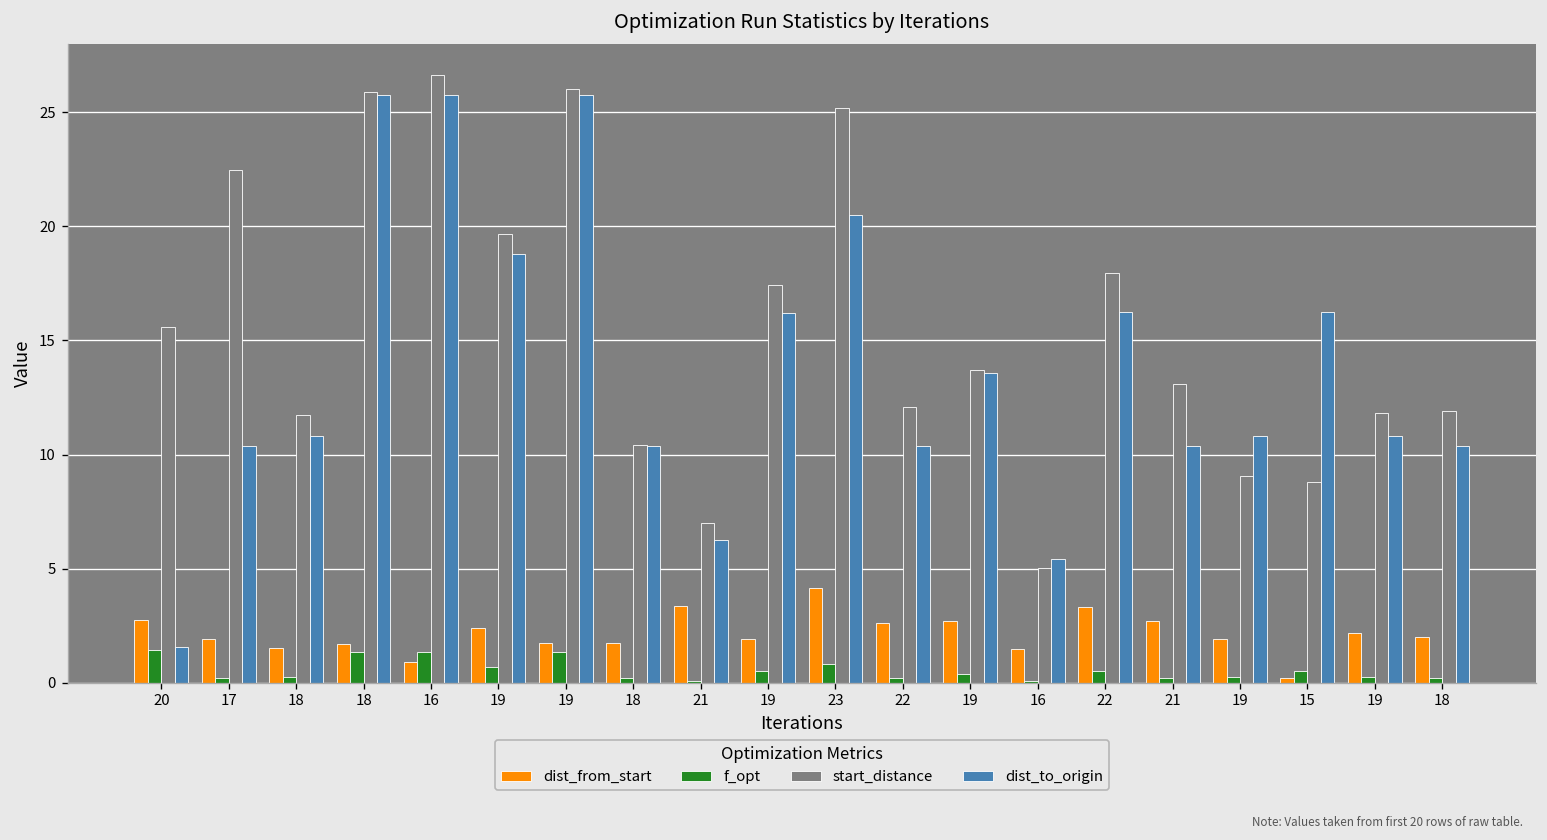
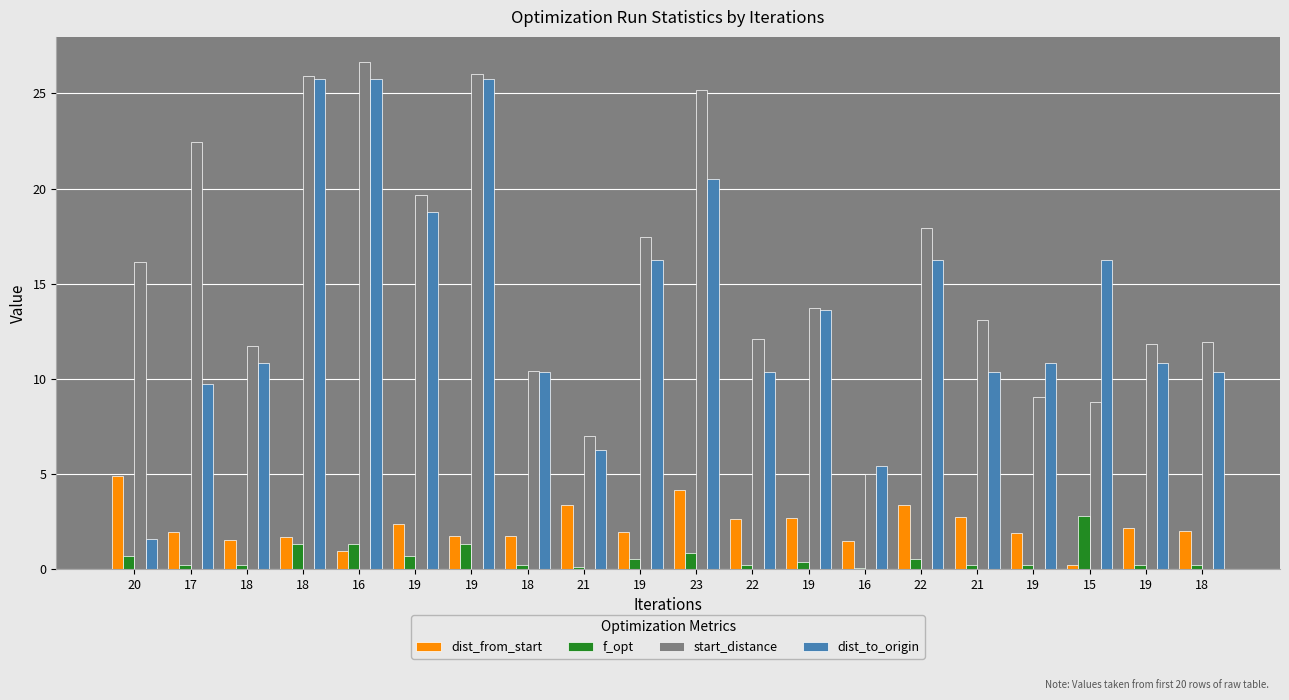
  {
    "dist_from_start": {
-     "20": 2.8,
+     "20": 4.9,
      "17": 1.9,
      "23": 4.2,
      "15": 0.2
    },
    "f_opt": {
-     "20": 1.4,
+     "20": 0.7,
      "17": 0.2,
      "23": 0.8,
-     "15": 0.5
+     "15": 2.8
    },
    "start_distance": {
-     "20": 15.6,
+     "20": 16.1,
      "17": 22.5,
      "23": 25.2,
      "15": 8.8
    },
    "dist_to_origin": {
      "20": 1.6,
-     "17": 10.4,
+     "17": 9.8,
      "23": 20.5,
      "15": 16.3
    }
  }
